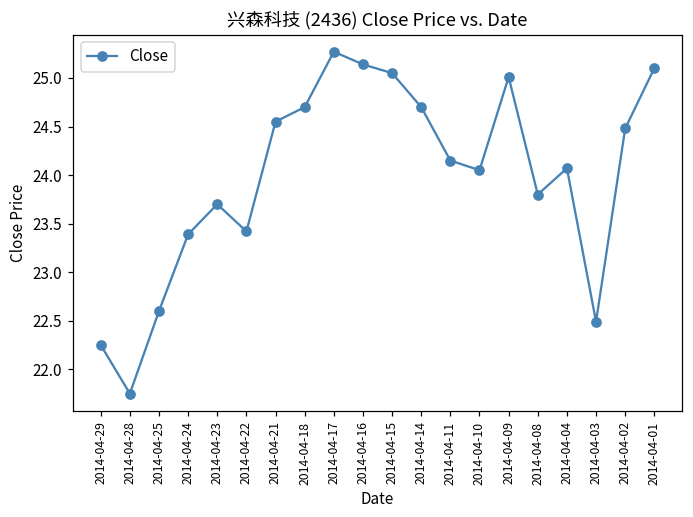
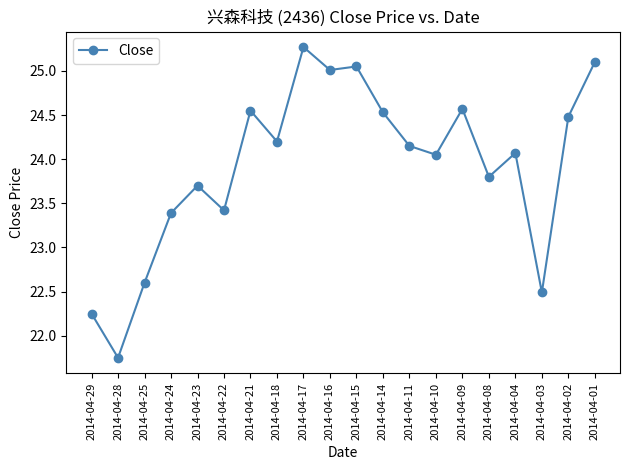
  {
    "2014-04-29": 22.3,
    "2014-04-28": 21.8,
    "2014-04-25": 22.6,
    "2014-04-24": 23.4,
    "2014-04-23": 23.7,
    "2014-04-22": 23.4,
    "2014-04-21": 24.6,
-   "2014-04-18": 24.7,
+   "2014-04-18": 24.2,
    "2014-04-17": 25.3,
-   "2014-04-16": 25.1,
+   "2014-04-16": 25.0,
    "2014-04-15": 25.1,
-   "2014-04-14": 24.7,
+   "2014-04-14": 24.5,
    "2014-04-11": 24.2,
    "2014-04-10": 24.1,
-   "2014-04-09": 25.0,
+   "2014-04-09": 24.6,
    "2014-04-08": 23.8,
    "2014-04-04": 24.1,
    "2014-04-03": 22.5,
    "2014-04-02": 24.5,
    "2014-04-01": 25.1
  }
